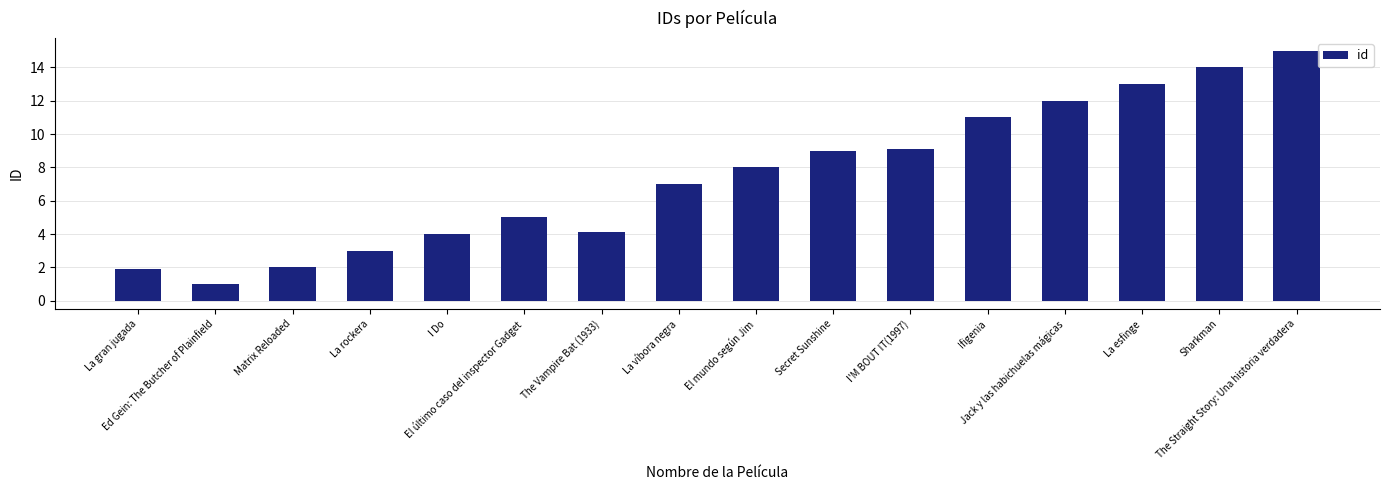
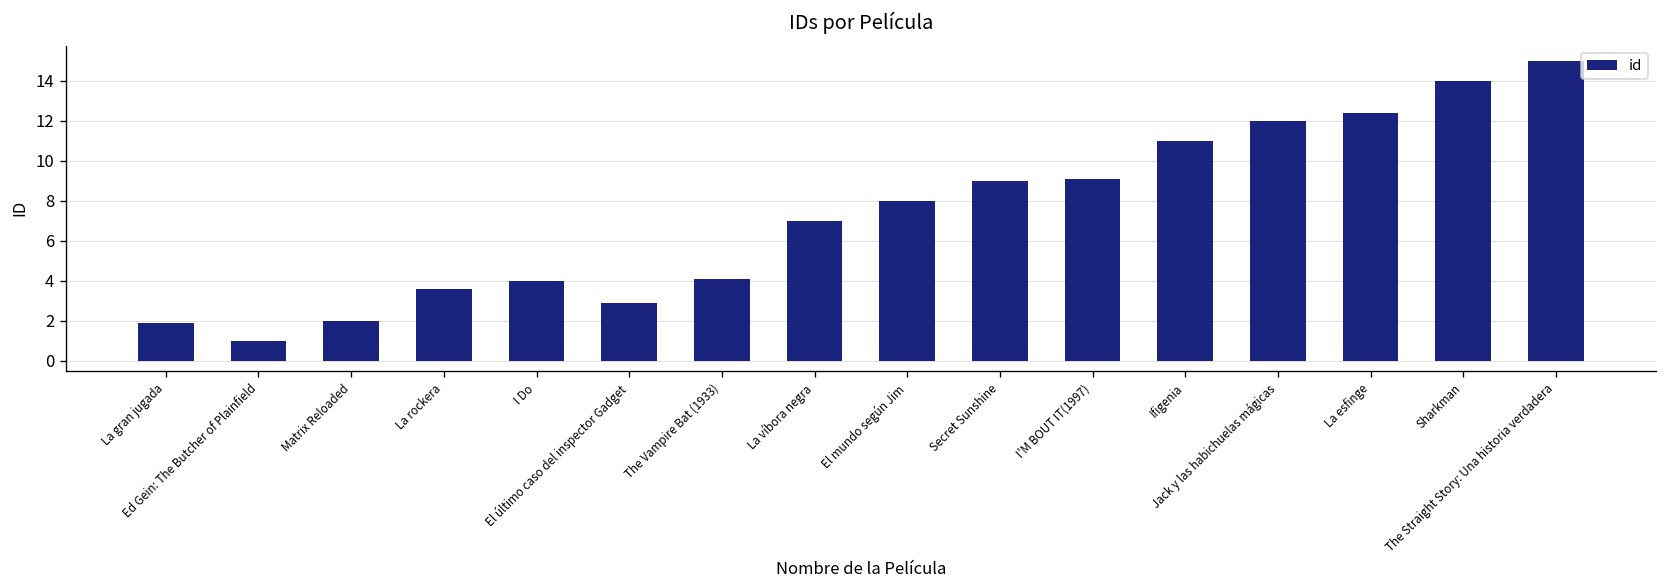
  {
    "La gran jugada": 1.9,
    "Ed Gein: The Butcher of Plainfield": 1.0,
    "Matrix Reloaded": 2.0,
-   "La rockera": 3.0,
+   "La rockera": 3.6,
    "I Do": 4.0,
-   "El último caso del inspector Gadget": 5.0,
+   "El último caso del inspector Gadget": 2.9,
    "The Vampire Bat (1933)": 4.1,
    "La víbora negra": 7.0,
    "El mundo según Jim": 8.0,
    "Secret Sunshine": 9.0,
    "I'M BOUT IT(1997)": 9.1,
    "Ifigenia": 11.0,
    "Jack y las habichuelas mágicas": 12.0,
-   "La esfinge": 13.0,
+   "La esfinge": 12.4,
    "Sharkman": 14.0,
    "The Straight Story: Una historia verdadera": 15.0
  }
